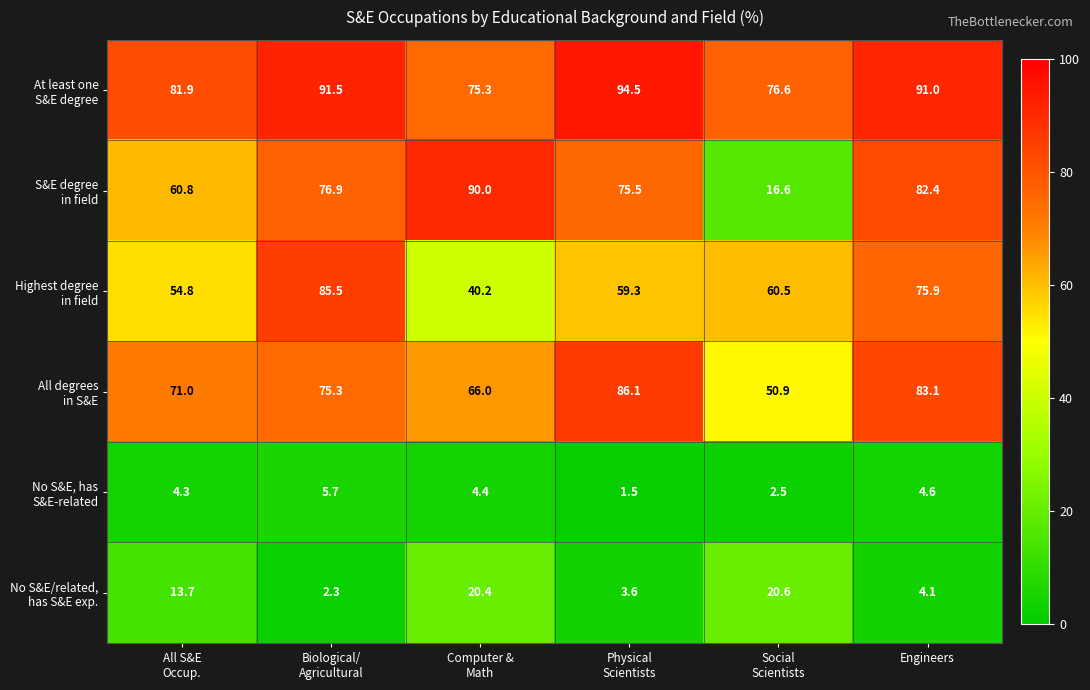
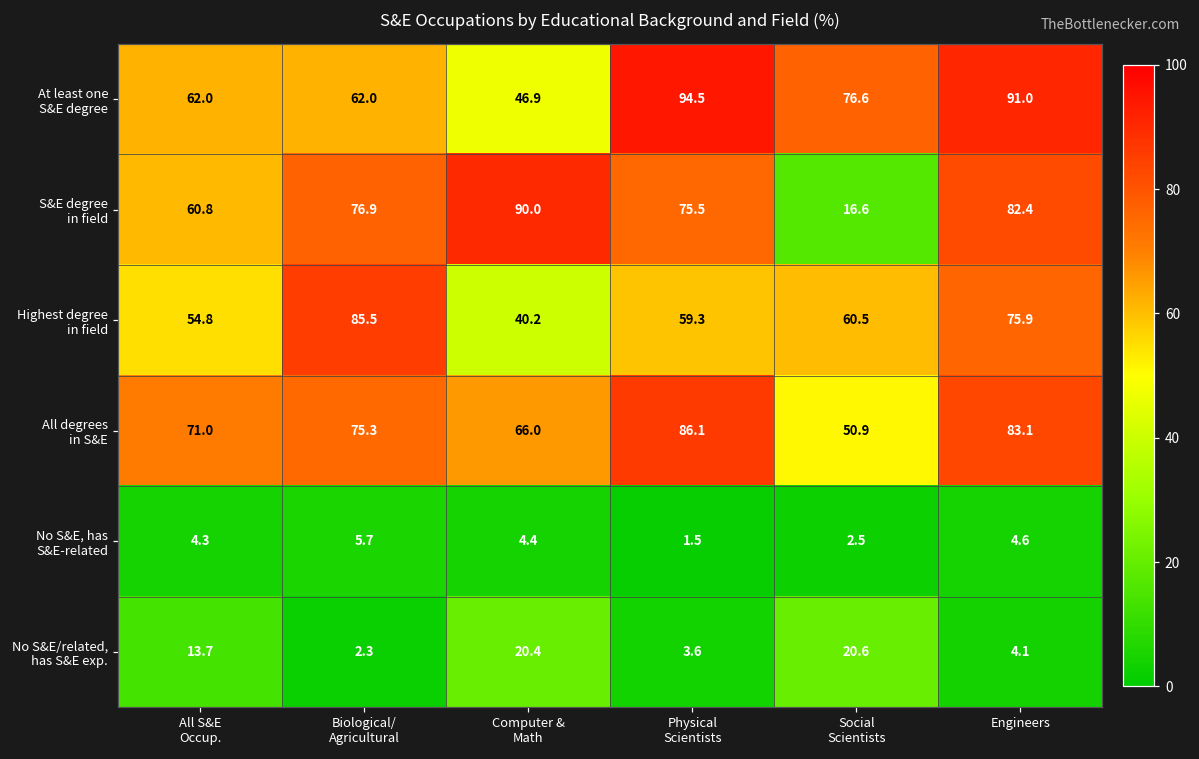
  {
    "At least one S&E degree": {
-     "All S&E Occup.": 81.9,
-     "Biological/ Agricultural": 91.5,
-     "Computer & Math": 75.3,
+     "All S&E Occup.": 62.0,
+     "Biological/ Agricultural": 62.0,
+     "Computer & Math": 46.9,
      "Physical Scientists": 94.5,
      "Social Scientists": 76.6,
      "Engineers": 91.0
    },
    "S&E degree in field": {
      "All S&E Occup.": 60.8,
      "Biological/ Agricultural": 76.9,
      "Computer & Math": 90.0,
      "Physical Scientists": 75.5,
      "Social Scientists": 16.6,
      "Engineers": 82.4
    },
    "Highest degree in field": {
      "All S&E Occup.": 54.8,
      "Biological/ Agricultural": 85.5,
      "Computer & Math": 40.2,
      "Physical Scientists": 59.3,
      "Social Scientists": 60.5,
      "Engineers": 75.9
    },
    "All degrees in S&E": {
      "All S&E Occup.": 71.0,
      "Biological/ Agricultural": 75.3,
      "Computer & Math": 66.0,
      "Physical Scientists": 86.1,
      "Social Scientists": 50.9,
      "Engineers": 83.1
    },
    "No S&E, has S&E-related": {
      "All S&E Occup.": 4.3,
      "Biological/ Agricultural": 5.7,
      "Computer & Math": 4.4,
      "Physical Scientists": 1.5,
      "Social Scientists": 2.5,
      "Engineers": 4.6
    },
    "No S&E/related, has S&E exp.": {
      "All S&E Occup.": 13.7,
      "Biological/ Agricultural": 2.3,
      "Computer & Math": 20.4,
      "Physical Scientists": 3.6,
      "Social Scientists": 20.6,
      "Engineers": 4.1
    }
  }
